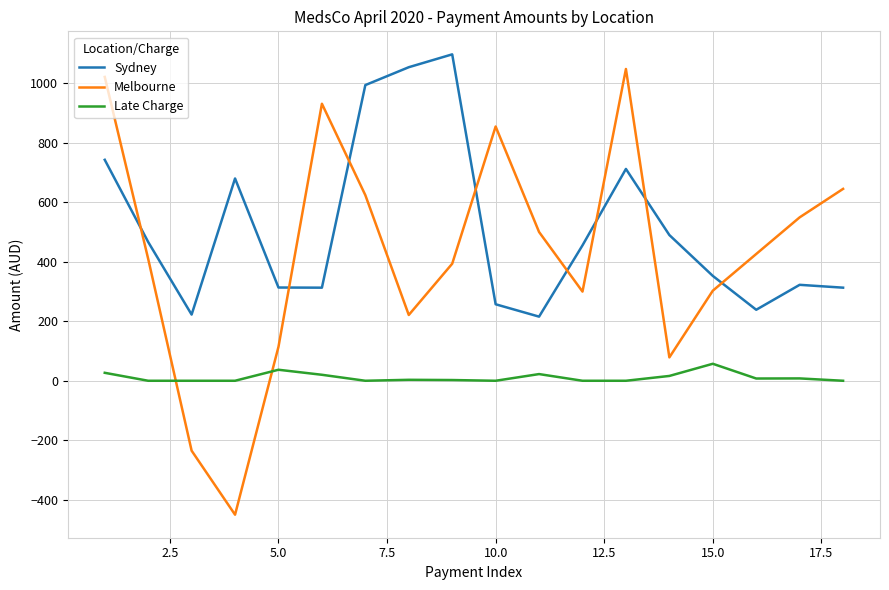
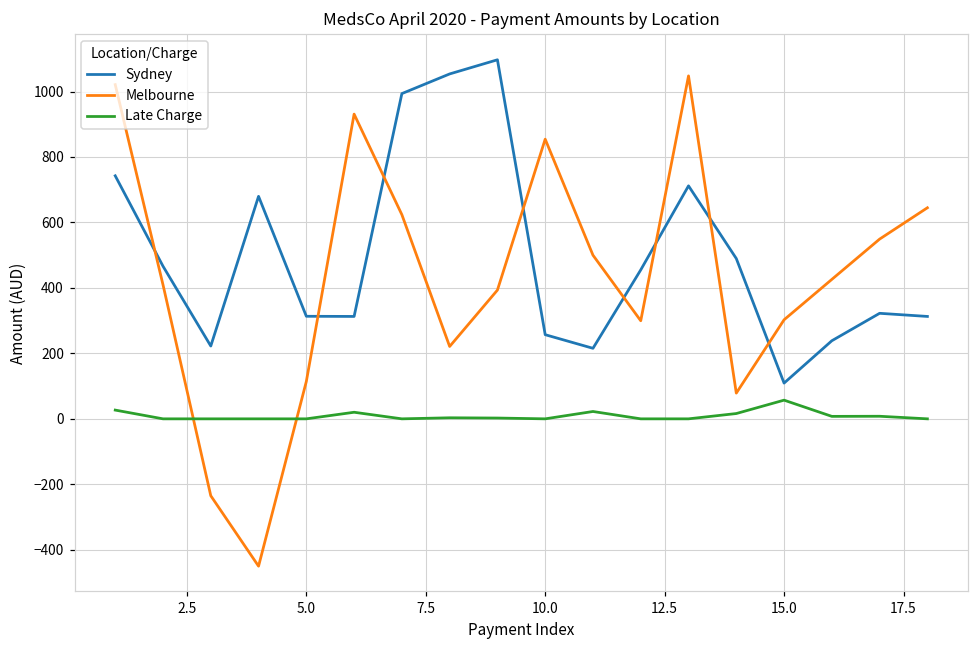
  {
    "Sydney": {
      "5.0": 310,
      "10.0": 260,
-     "15.0": 350
+     "15.0": 110
    },
    "Melbourne": {
      "5.0": 110,
      "10.0": 850,
      "15.0": 300
    },
    "Late Charge": {
-     "5.0": 40,
+     "5.0": 0,
      "10.0": 0,
      "15.0": 60
    }
  }
